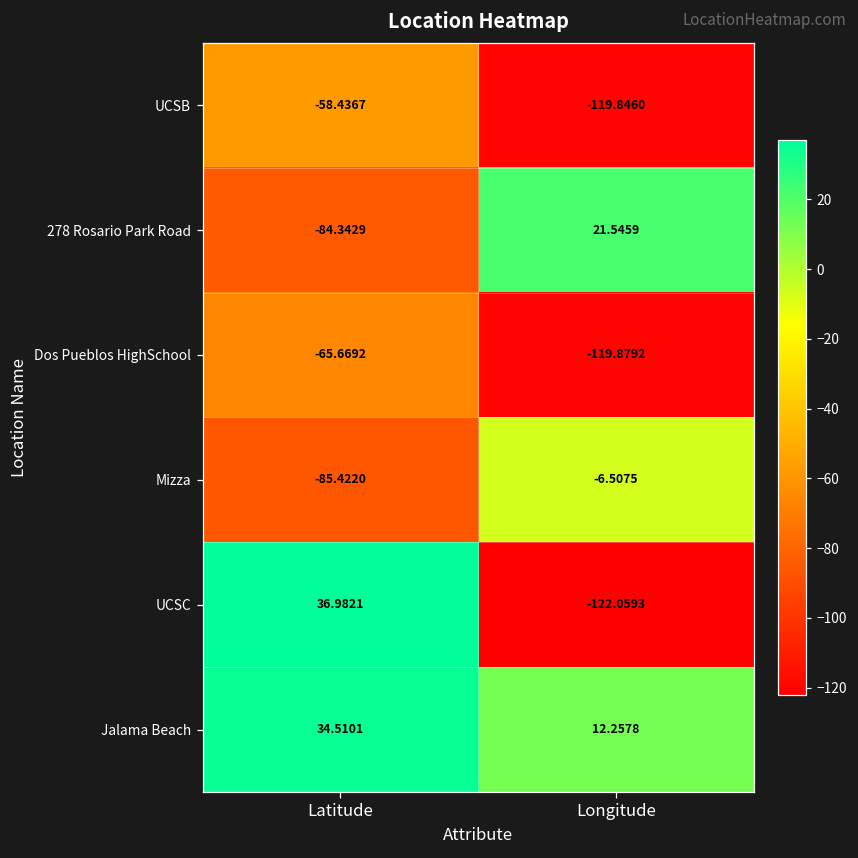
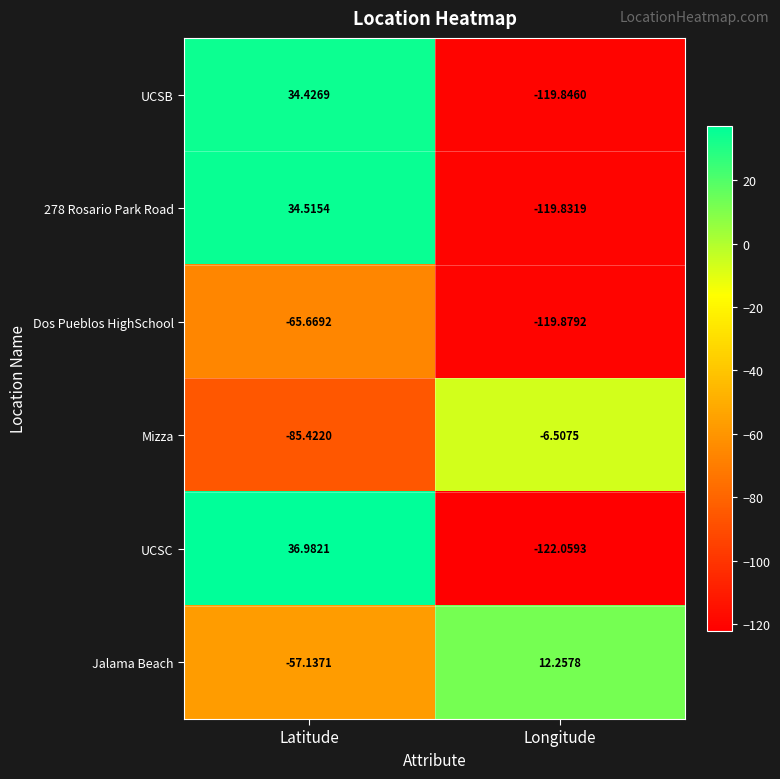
  {
    "UCSB": {
-     "Latitude": -58.4367,
+     "Latitude": 34.4269,
      "Longitude": -119.8460
    },
    "278 Rosario Park Road": {
-     "Latitude": -84.3429,
-     "Longitude": 21.5459
+     "Latitude": 34.5154,
+     "Longitude": -119.8319
    },
    "Dos Pueblos HighSchool": {
      "Latitude": -65.6692,
      "Longitude": -119.8792
    },
    "Mizza": {
      "Latitude": -85.4220,
      "Longitude": -6.5075
    },
    "UCSC": {
      "Latitude": 36.9821,
      "Longitude": -122.0593
    },
    "Jalama Beach": {
-     "Latitude": 34.5101,
+     "Latitude": -57.1371,
      "Longitude": 12.2578
    }
  }
